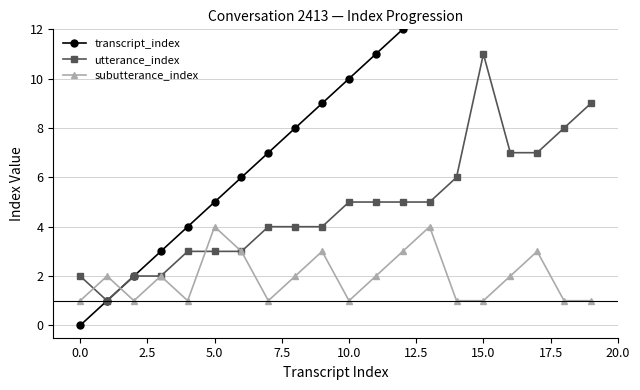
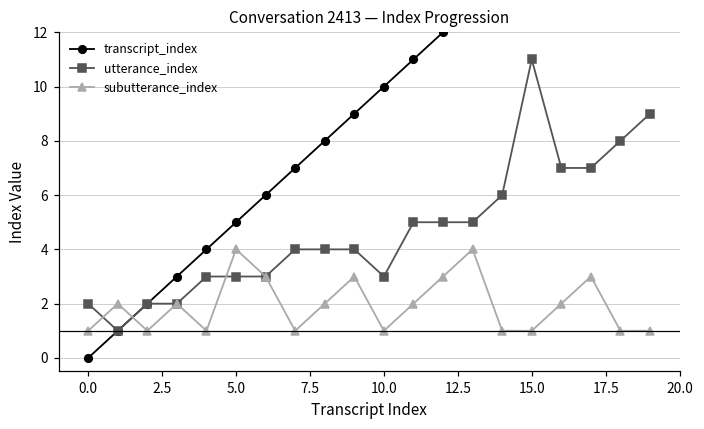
  {
    "transcript_index": {
      "0.0": 0,
      "5.0": 5,
      "10.0": 10
    },
    "utterance_index": {
      "0.0": 2,
      "5.0": 3,
-     "10.0": 5,
+     "10.0": 3,
      "15.0": 11
    },
    "subutterance_index": {
      "0.0": 1,
      "5.0": 4,
      "10.0": 1,
      "15.0": 1
    }
  }
